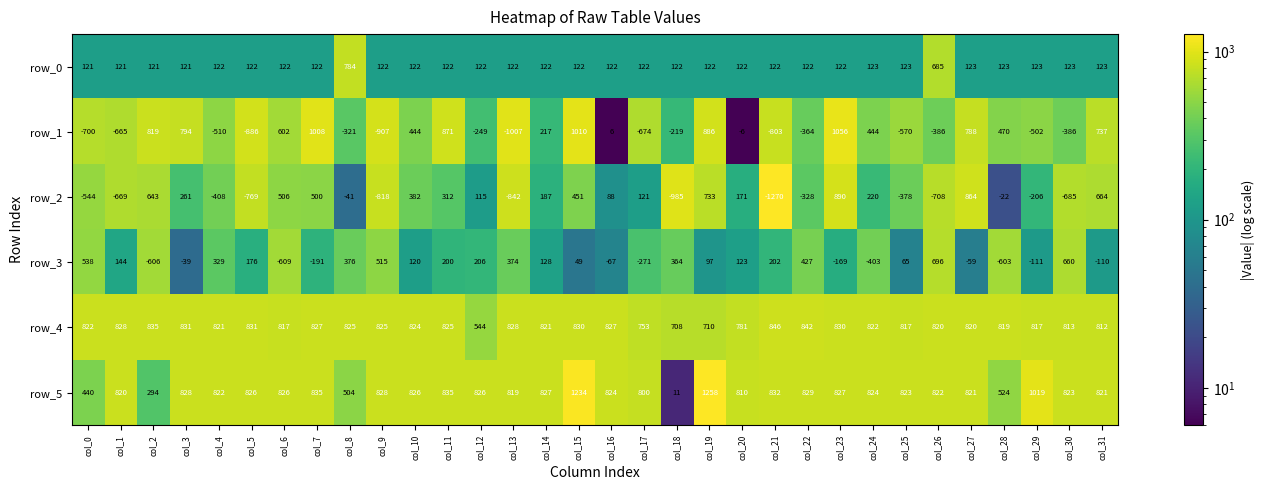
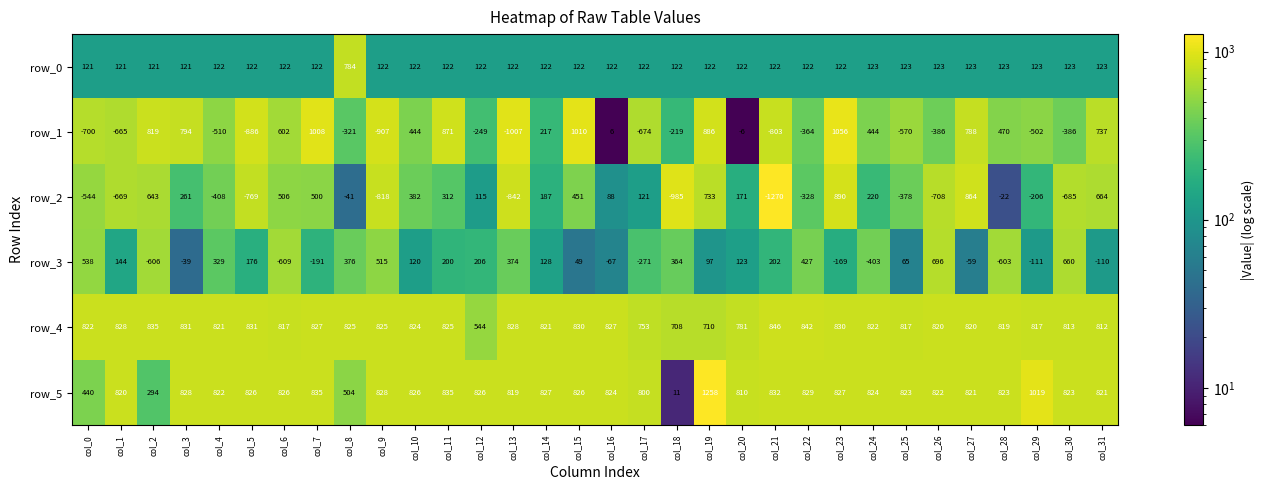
  {
    "row_0": {
      "col_0": 121,
      "col_1": 121,
      "col_2": 121,
      "col_3": 121,
      "col_4": 122,
      "col_5": 122,
      "col_6": 122,
      "col_7": 122,
      "col_8": 784,
      "col_9": 122,
      "col_10": 122,
      "col_11": 122,
      "col_12": 122,
      "col_13": 122,
      "col_14": 122,
      "col_15": 122,
      "col_16": 122,
      "col_17": 122,
      "col_18": 122,
      "col_19": 122,
      "col_20": 122,
      "col_21": 122,
      "col_22": 122,
      "col_23": 122,
      "col_24": 123,
      "col_25": 123,
-     "col_26": 685,
+     "col_26": 123,
      "col_27": 123,
      "col_28": 123,
      "col_29": 123,
      "col_30": 123,
      "col_31": 123
    },
    "row_1": {
      "col_0": -700,
      "col_1": -665,
      "col_2": 819,
      "col_3": 794,
      "col_4": -510,
      "col_5": -886,
      "col_6": 602,
      "col_7": 1008,
      "col_8": -321,
      "col_9": -907,
      "col_10": 444,
      "col_11": 871,
      "col_12": -249,
      "col_13": -1007,
      "col_14": 217,
      "col_15": 1010,
      "col_16": 6,
      "col_17": -674,
      "col_18": -219,
      "col_19": 886,
      "col_20": -6,
      "col_21": -803,
      "col_22": -364,
      "col_23": 1056,
      "col_24": 444,
      "col_25": -570,
      "col_26": -386,
      "col_27": 788,
      "col_28": 470,
      "col_29": -502,
      "col_30": -386,
      "col_31": 737
    },
    "row_2": {
      "col_0": -544,
      "col_1": -669,
      "col_2": 643,
      "col_3": 261,
      "col_4": -408,
      "col_5": -769,
      "col_6": 506,
      "col_7": 500,
      "col_8": -41,
      "col_9": -818,
      "col_10": 382,
      "col_11": 312,
      "col_12": 115,
      "col_13": -842,
      "col_14": 187,
      "col_15": 451,
      "col_16": 88,
      "col_17": 121,
      "col_18": -985,
      "col_19": 733,
      "col_20": 171,
      "col_21": -1270,
      "col_22": -328,
      "col_23": 890,
      "col_24": 220,
      "col_25": -378,
      "col_26": -708,
      "col_27": 864,
      "col_28": -22,
      "col_29": -206,
      "col_30": -685,
      "col_31": 664
    },
    "row_3": {
      "col_0": 538,
      "col_1": 144,
      "col_2": -606,
      "col_3": -39,
      "col_4": 329,
      "col_5": 176,
      "col_6": -609,
      "col_7": -191,
      "col_8": 376,
      "col_9": 515,
      "col_10": 120,
      "col_11": 200,
      "col_12": 206,
      "col_13": 374,
      "col_14": 128,
      "col_15": 49,
      "col_16": -67,
      "col_17": -271,
      "col_18": 364,
      "col_19": 97,
      "col_20": 123,
      "col_21": 202,
      "col_22": 427,
      "col_23": -169,
      "col_24": -403,
      "col_25": 65,
      "col_26": 696,
      "col_27": -59,
      "col_28": -603,
      "col_29": -111,
      "col_30": 660,
      "col_31": -110
    },
    "row_4": {
      "col_0": 822,
      "col_1": 828,
      "col_2": 835,
      "col_3": 831,
      "col_4": 821,
      "col_5": 831,
      "col_6": 817,
      "col_7": 827,
      "col_8": 825,
      "col_9": 825,
      "col_10": 824,
      "col_11": 825,
      "col_12": 544,
      "col_13": 828,
      "col_14": 821,
      "col_15": 830,
      "col_16": 827,
      "col_17": 753,
      "col_18": 708,
      "col_19": 710,
      "col_20": 781,
      "col_21": 846,
      "col_22": 842,
      "col_23": 830,
      "col_24": 822,
      "col_25": 817,
      "col_26": 820,
      "col_27": 820,
      "col_28": 819,
      "col_29": 817,
      "col_30": 813,
      "col_31": 812
    },
    "row_5": {
      "col_0": 440,
      "col_1": 820,
      "col_2": 294,
      "col_3": 828,
      "col_4": 822,
      "col_5": 826,
      "col_6": 826,
      "col_7": 835,
      "col_8": 504,
      "col_9": 828,
      "col_10": 826,
      "col_11": 835,
      "col_12": 826,
      "col_13": 819,
      "col_14": 827,
-     "col_15": 1234,
+     "col_15": 826,
      "col_16": 824,
      "col_17": 800,
      "col_18": 11,
      "col_19": 1258,
      "col_20": 810,
      "col_21": 832,
      "col_22": 829,
      "col_23": 827,
      "col_24": 824,
      "col_25": 823,
      "col_26": 822,
      "col_27": 821,
-     "col_28": 524,
+     "col_28": 823,
      "col_29": 1019,
      "col_30": 823,
      "col_31": 821
    }
  }
